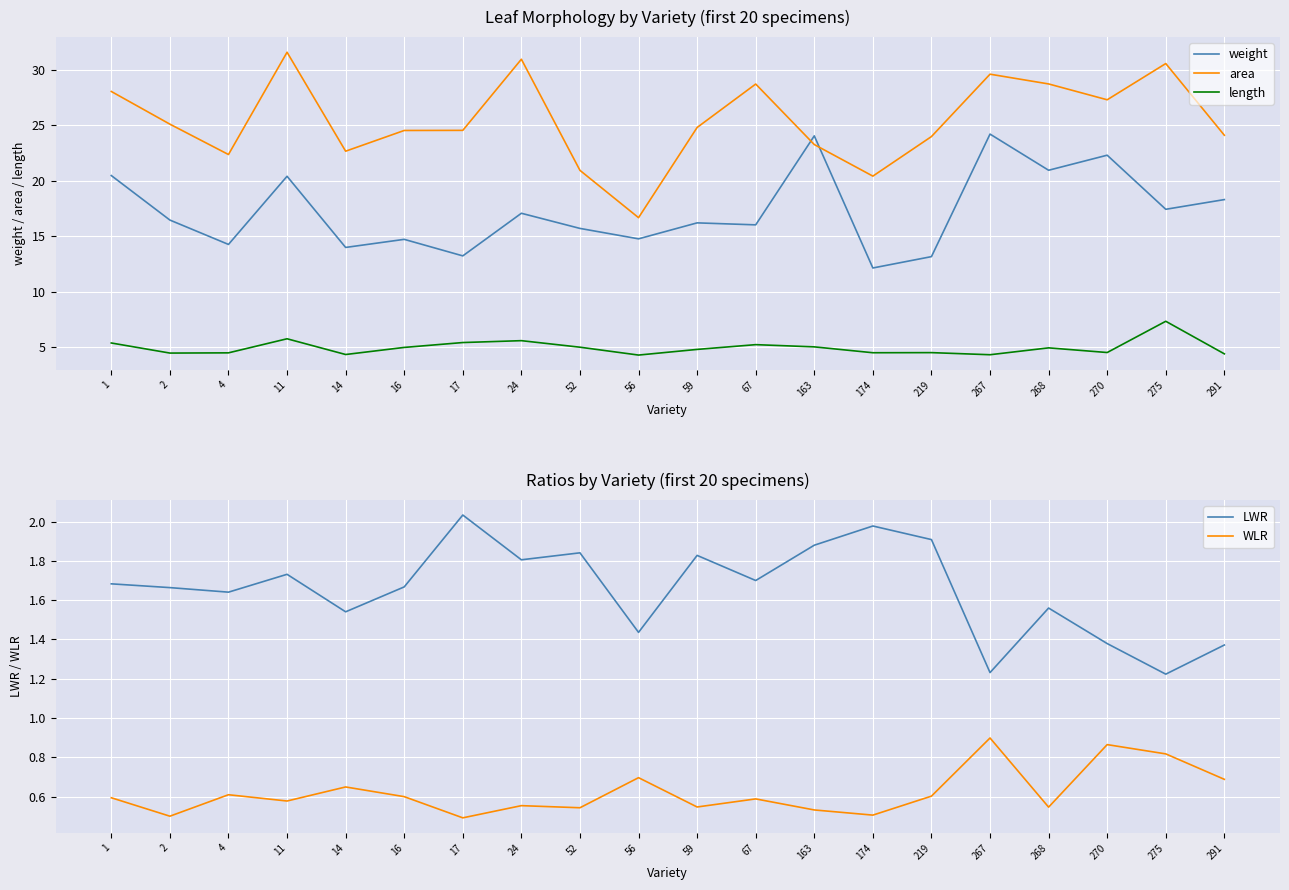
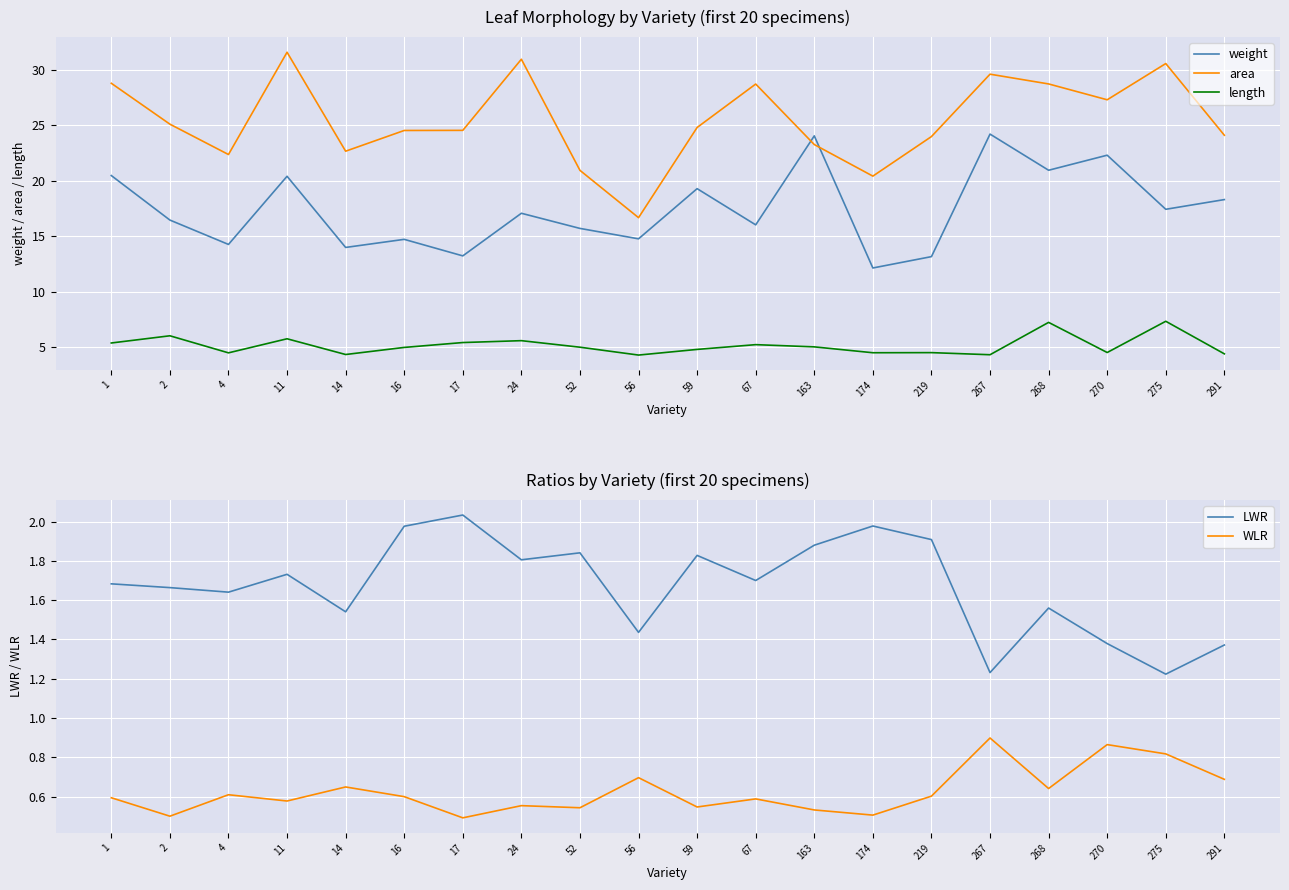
  {
    "Leaf Morphology by Variety (first 20 specimens)": {
      "weight": {
        "1": 20.5,
        "2": 16.5,
        "4": 14.3,
        "11": 20.4,
        "14": 14.0,
        "16": 14.7,
        "17": 13.2,
        "24": 17.1,
        "52": 15.7,
        "56": 14.8,
-       "59": 16.2,
+       "59": 19.3,
        "67": 16.0,
        "163": 24.1,
        "174": 12.1,
        "219": 13.2,
        "267": 24.2,
        "268": 21.0,
        "270": 22.3,
        "275": 17.4,
        "291": 18.3
      },
      "area": {
-       "1": 28.1,
+       "1": 28.8,
        "2": 25.1,
        "4": 22.4,
        "11": 31.6,
        "14": 22.7,
        "16": 24.6,
        "17": 24.6,
        "24": 31.0,
        "52": 21.0,
        "56": 16.7,
        "59": 24.8,
        "67": 28.7,
        "163": 23.3,
        "174": 20.4,
        "219": 24.0,
        "267": 29.6,
        "268": 28.8,
        "270": 27.3,
        "275": 30.6,
        "291": 24.1
      },
      "length": {
        "1": 5.4,
-       "2": 4.5,
+       "2": 6.0,
        "4": 4.5,
        "11": 5.8,
        "14": 4.3,
        "16": 5.0,
        "17": 5.4,
        "24": 5.6,
        "52": 5.0,
        "56": 4.3,
        "59": 4.8,
        "67": 5.2,
        "163": 5.0,
        "174": 4.5,
        "219": 4.5,
        "267": 4.3,
-       "268": 4.9,
+       "268": 7.2,
        "270": 4.5,
        "275": 7.3,
        "291": 4.4
      }
    },
    "Ratios by Variety (first 20 specimens)": {
      "LWR": {
        "1": 1.68,
        "2": 1.66,
        "4": 1.64,
        "11": 1.73,
        "14": 1.54,
-       "16": 1.67,
+       "16": 1.98,
        "17": 2.03,
        "24": 1.81,
        "52": 1.84,
        "56": 1.44,
        "59": 1.83,
        "67": 1.70,
        "163": 1.88,
        "174": 1.98,
        "219": 1.91,
        "267": 1.23,
        "268": 1.56,
        "270": 1.38,
        "275": 1.22,
        "291": 1.37
      },
      "WLR": {
        "1": 0.59,
        "2": 0.50,
        "4": 0.61,
        "11": 0.58,
        "14": 0.65,
        "16": 0.60,
        "17": 0.49,
        "24": 0.55,
        "52": 0.54,
        "56": 0.70,
        "59": 0.55,
        "67": 0.59,
        "163": 0.53,
        "174": 0.51,
        "219": 0.60,
        "267": 0.90,
-       "268": 0.55,
+       "268": 0.64,
        "270": 0.86,
        "275": 0.82,
        "291": 0.69
      }
    }
  }
